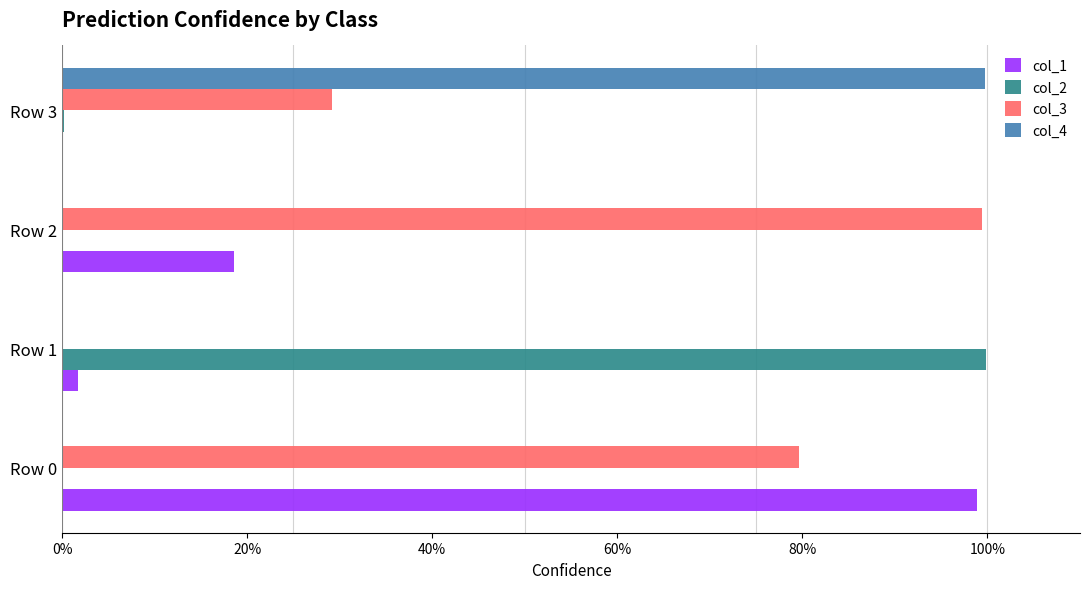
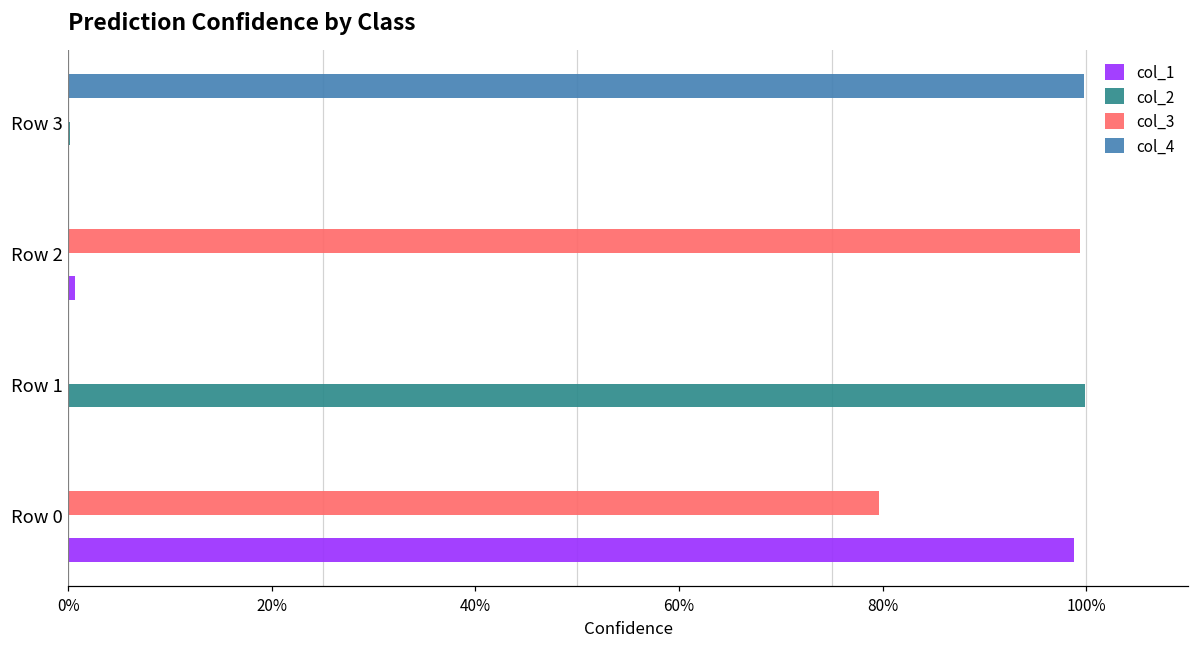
  {
    "col_1": {
-     "Row 2": "19%",
-     "Row 1": "2%",
+     "Row 2": "1%",
+     "Row 1": "0%",
      "Row 0": "99%"
    },
    "col_3": {
-     "Row 3": "29%",
+     "Row 3": "0%",
      "Row 2": "99%",
      "Row 0": "80%"
    }
  }
